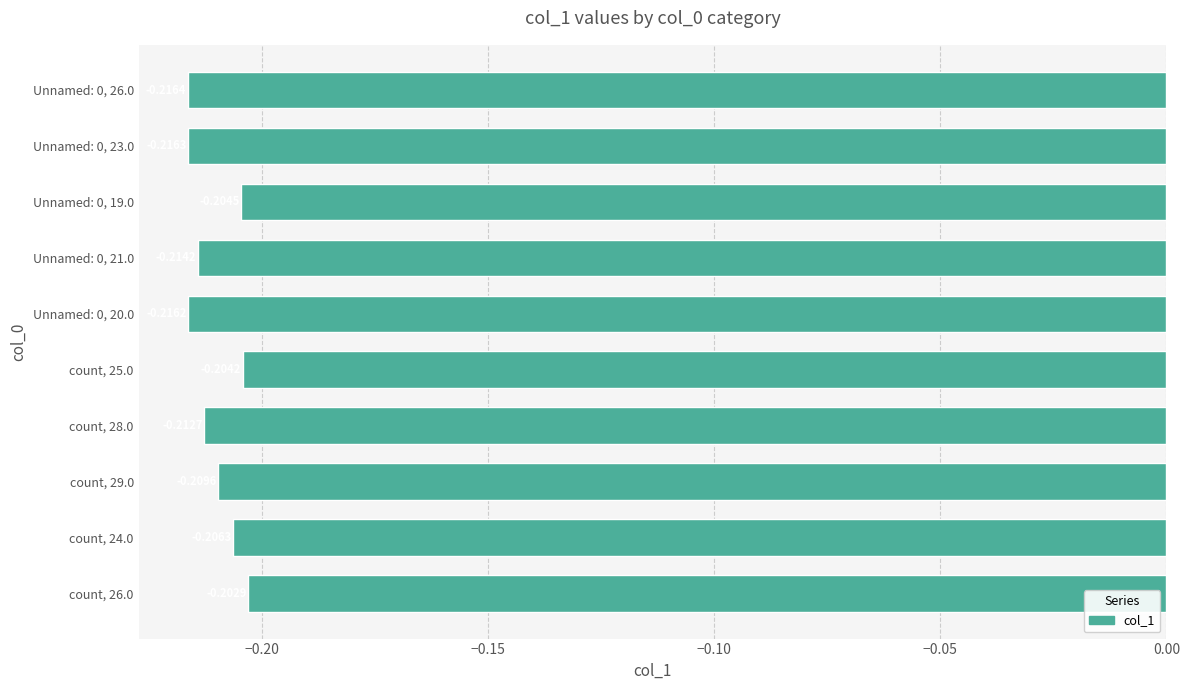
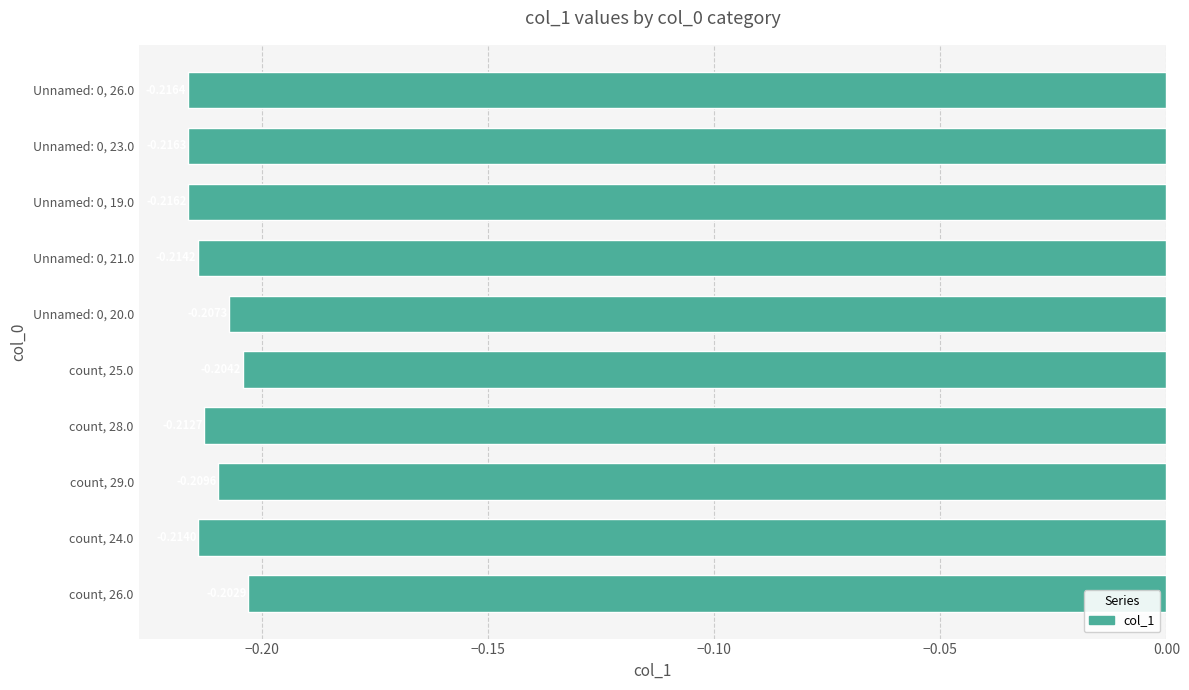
  {
    "Unnamed: 0, 26.0": -0.216,
    "Unnamed: 0, 23.0": -0.216,
-   "Unnamed: 0, 19.0": -0.205,
+   "Unnamed: 0, 19.0": -0.216,
    "Unnamed: 0, 21.0": -0.214,
-   "Unnamed: 0, 20.0": -0.216,
+   "Unnamed: 0, 20.0": -0.207,
    "count, 25.0": -0.204,
    "count, 28.0": -0.213,
    "count, 29.0": -0.210,
-   "count, 24.0": -0.206,
+   "count, 24.0": -0.214,
    "count, 26.0": -0.203
  }
